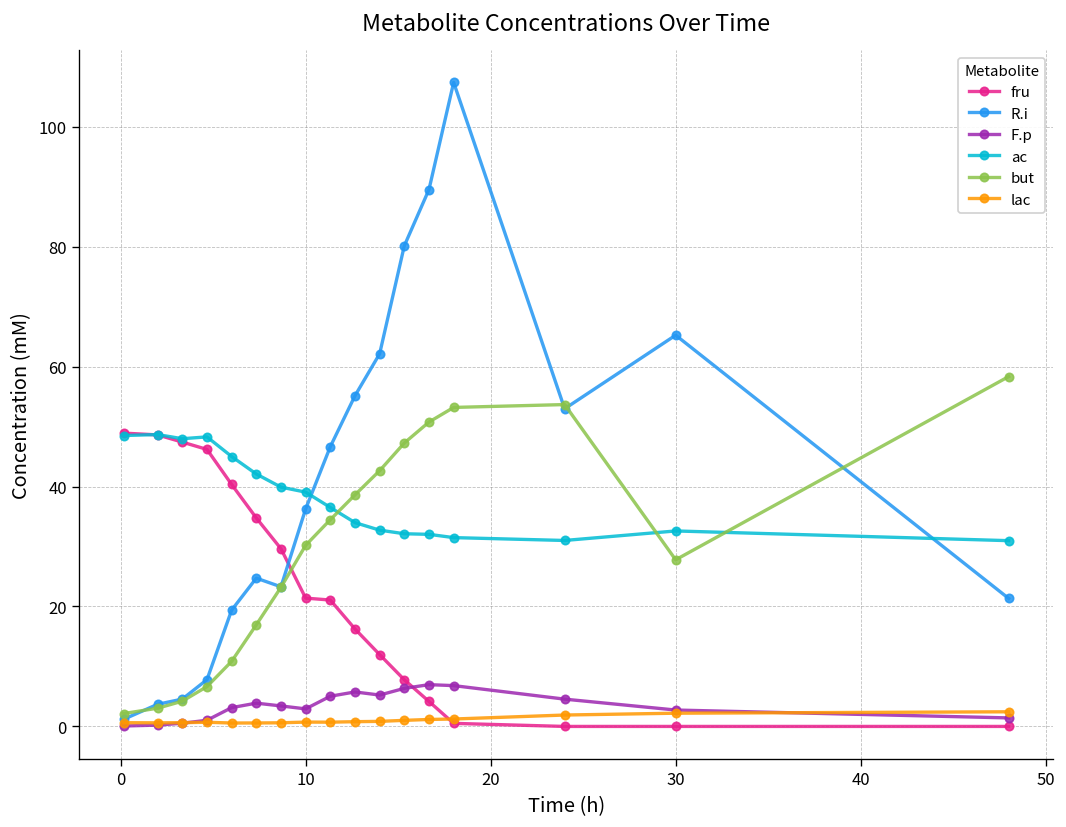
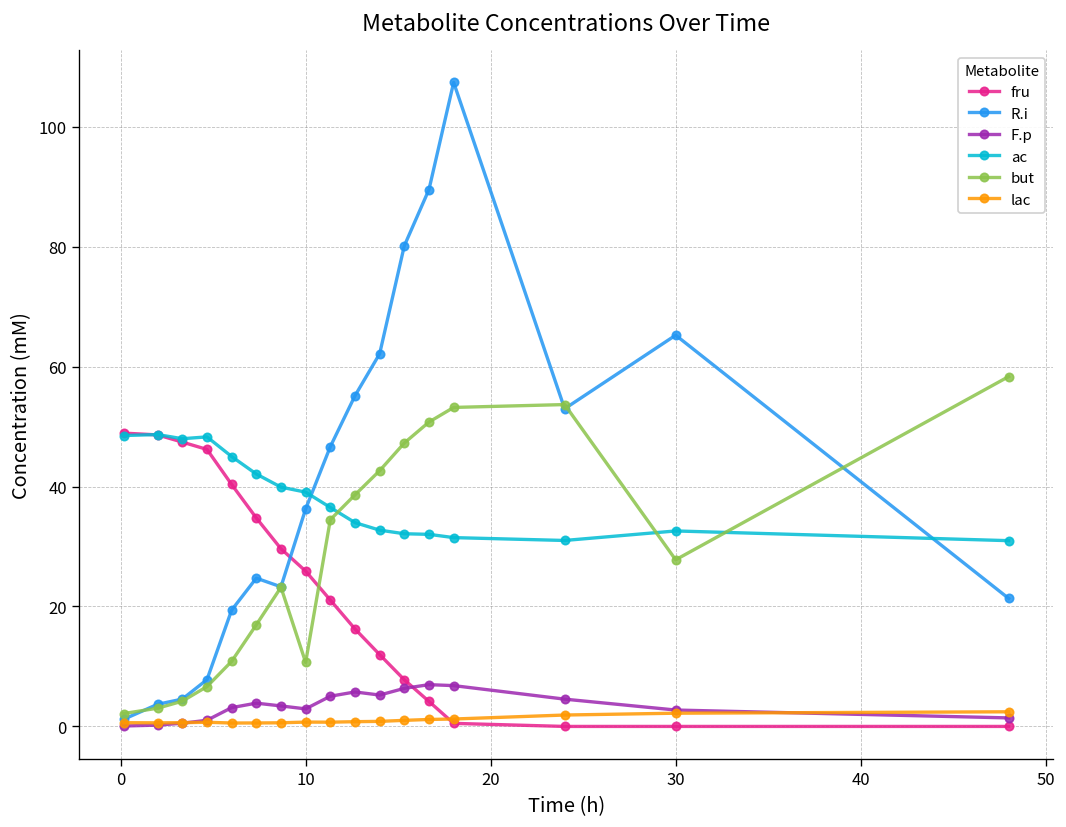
  {
    "fru": {
-     "10": 21,
+     "10": 26,
      "30": 0
    },
    "F.p": {
      "10": 3,
      "30": 3
    },
    "but": {
-     "10": 30,
+     "10": 11,
      "30": 28
    },
    "lac": {
      "10": 1,
      "30": 2
    }
  }
